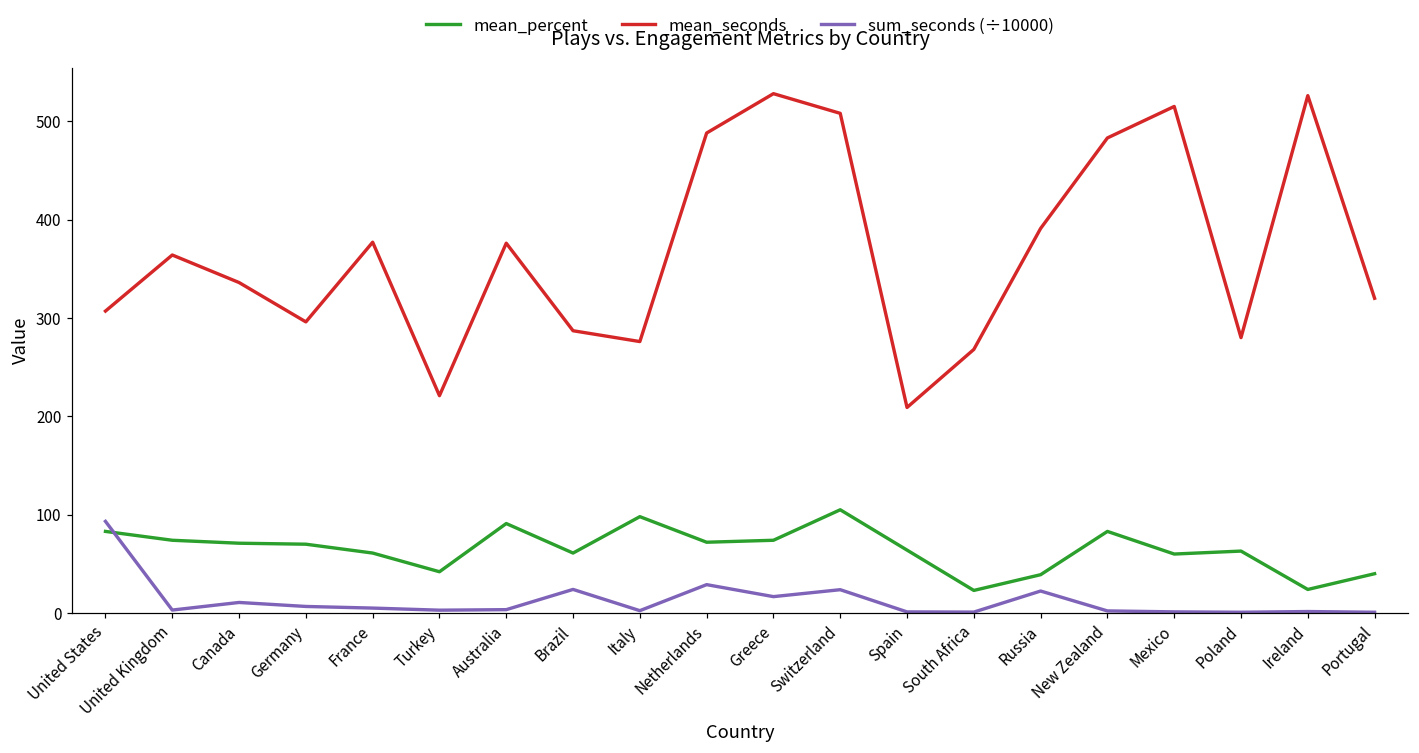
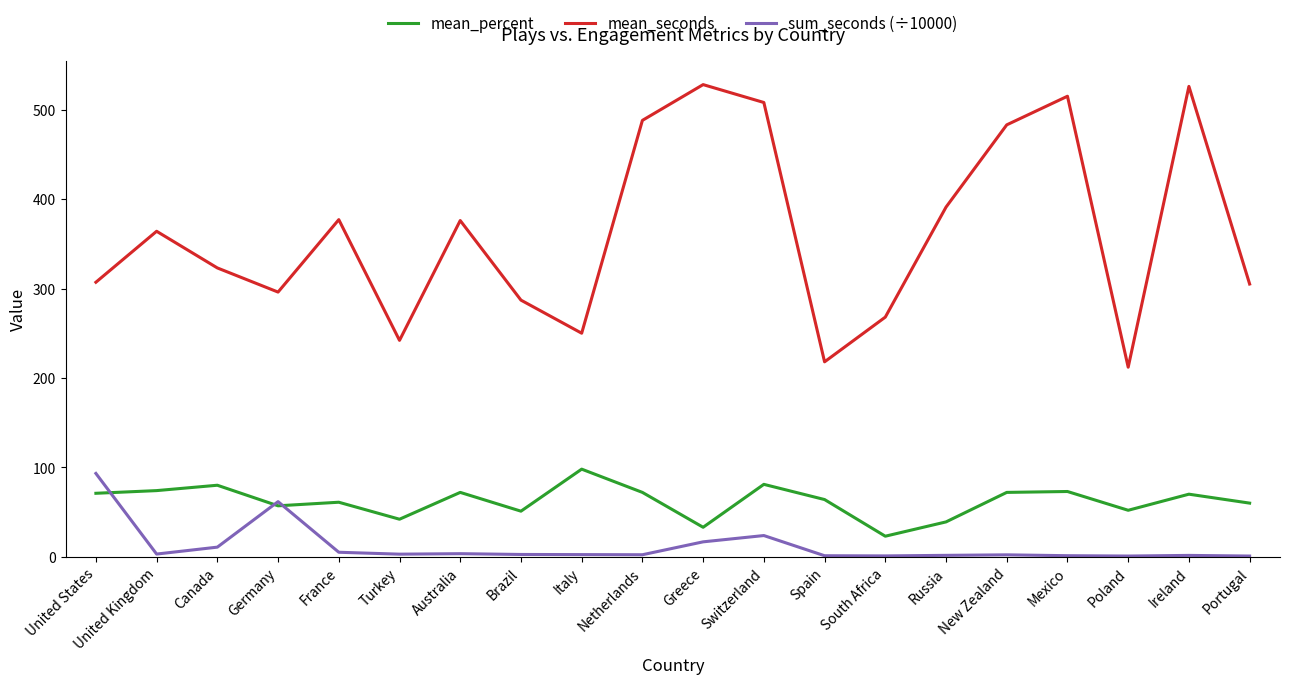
  {
    "mean_percent": {
-     "United States": 80,
+     "United States": 70,
      "United Kingdom": 70,
-     "Canada": 70,
-     "Germany": 70,
+     "Canada": 80,
+     "Germany": 60,
      "France": 60,
      "Turkey": 40,
-     "Australia": 90,
-     "Brazil": 60,
+     "Australia": 70,
+     "Brazil": 50,
      "Italy": 100,
      "Netherlands": 70,
-     "Greece": 70,
-     "Switzerland": 110,
+     "Greece": 30,
+     "Switzerland": 80,
      "Spain": 60,
      "South Africa": 20,
      "Russia": 40,
-     "New Zealand": 80,
-     "Mexico": 60,
-     "Poland": 60,
-     "Ireland": 20,
-     "Portugal": 40
+     "New Zealand": 70,
+     "Mexico": 70,
+     "Poland": 50,
+     "Ireland": 70,
+     "Portugal": 60
    },
    "mean_seconds": {
      "United States": 310,
      "United Kingdom": 360,
-     "Canada": 340,
+     "Canada": 320,
      "Germany": 300,
      "France": 380,
-     "Turkey": 220,
+     "Turkey": 240,
      "Australia": 380,
      "Brazil": 290,
-     "Italy": 280,
+     "Italy": 250,
      "Netherlands": 490,
      "Greece": 530,
      "Switzerland": 510,
-     "Spain": 210,
+     "Spain": 220,
      "South Africa": 270,
      "Russia": 390,
      "New Zealand": 480,
      "Mexico": 520,
-     "Poland": 280,
+     "Poland": 210,
      "Ireland": 530,
-     "Portugal": 320
+     "Portugal": 310
    },
    "sum_seconds (÷10000)": {
      "United States": 90,
      "United Kingdom": 0,
      "Canada": 10,
-     "Germany": 10,
+     "Germany": 60,
      "France": 10,
      "Turkey": 0,
      "Australia": 0,
-     "Brazil": 20,
+     "Brazil": 0,
      "Italy": 0,
-     "Netherlands": 30,
+     "Netherlands": 0,
      "Greece": 20,
      "Switzerland": 20,
      "Spain": 0,
      "South Africa": 0,
-     "Russia": 20,
+     "Russia": 0,
      "New Zealand": 0,
      "Mexico": 0,
      "Poland": 0,
      "Ireland": 0,
      "Portugal": 0
    }
  }
